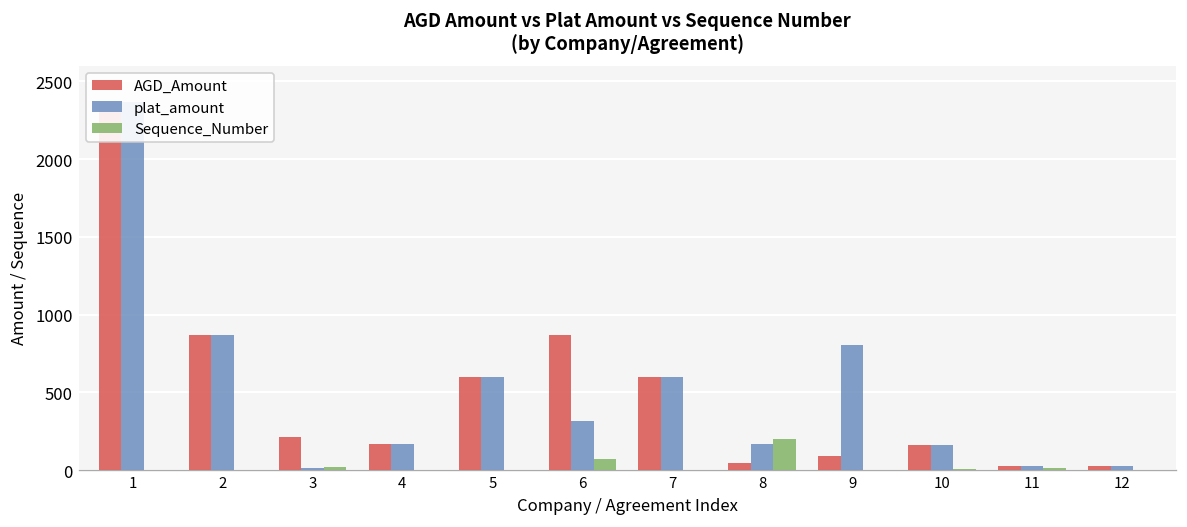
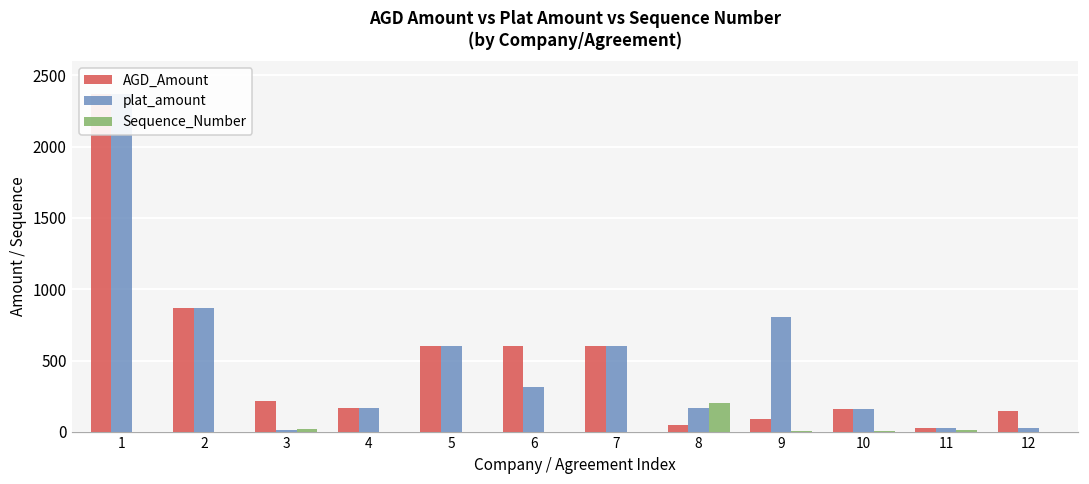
  {
    "AGD_Amount": {
      "2": 870,
      "3": 210,
      "4": 170,
      "5": 600,
-     "6": 870,
+     "6": 600,
      "7": 600,
      "8": 50,
      "9": 90,
      "10": 160,
      "11": 30,
-     "12": 30
+     "12": 150
    },
    "plat_amount": {
      "2": 870,
      "4": 170,
      "5": 600,
      "6": 310,
      "7": 600,
      "8": 170,
      "9": 800,
      "10": 160,
      "11": 30,
      "12": 30
    },
    "Sequence_Number": {
      "3": 20,
-     "6": 70,
+     "6": 0,
      "8": 200
    }
  }
